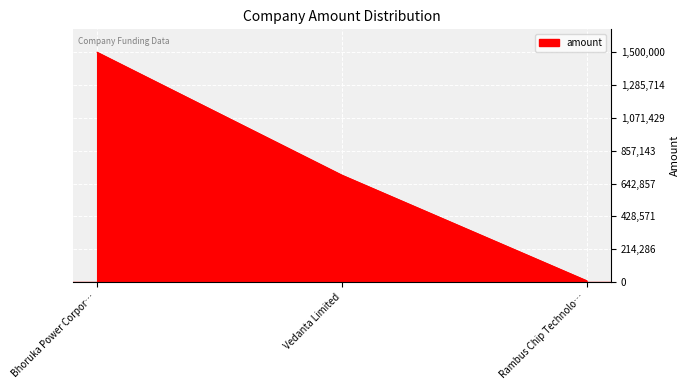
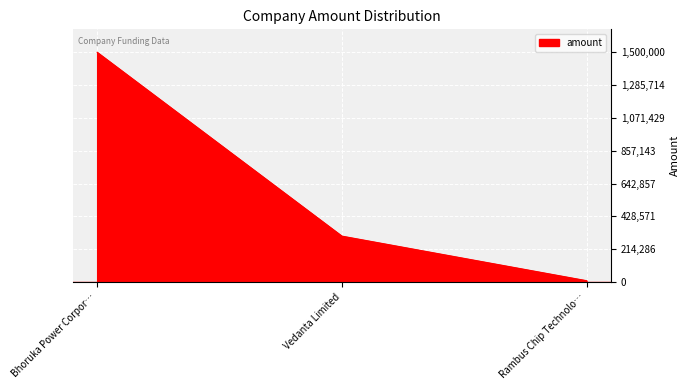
  {
    "Bhoruka Power Corpor…": "1,500,000",
-   "Vedanta Limited": "700,000",
+   "Vedanta Limited": "300,000",
    "Rambus Chip Technolo…": "10,000"
  }
